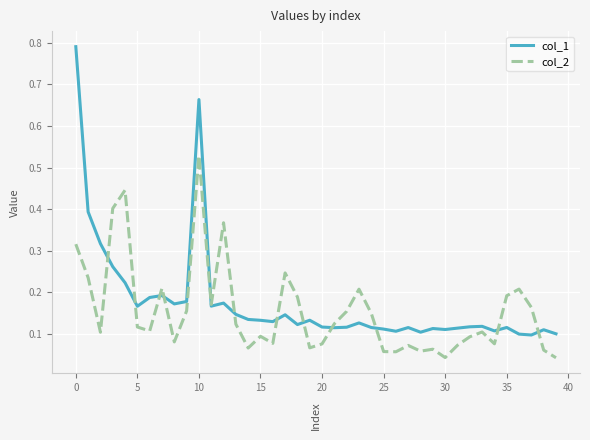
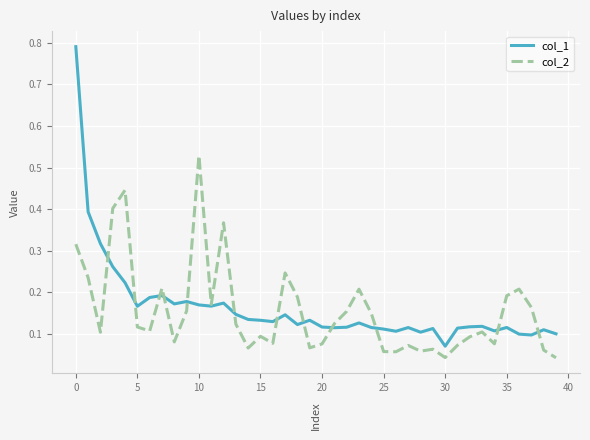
  {
    "col_1": {
      "0": 0.79,
      "5": 0.17,
-     "10": 0.66,
+     "10": 0.17,
      "15": 0.13,
      "20": 0.12,
      "25": 0.11,
-     "30": 0.11,
+     "30": 0.07,
      "35": 0.12
    },
    "col_2": {
      "0": 0.32,
      "5": 0.12,
      "10": 0.53,
      "15": 0.09,
      "20": 0.08,
      "25": 0.06,
      "30": 0.04,
      "35": 0.19
    }
  }
